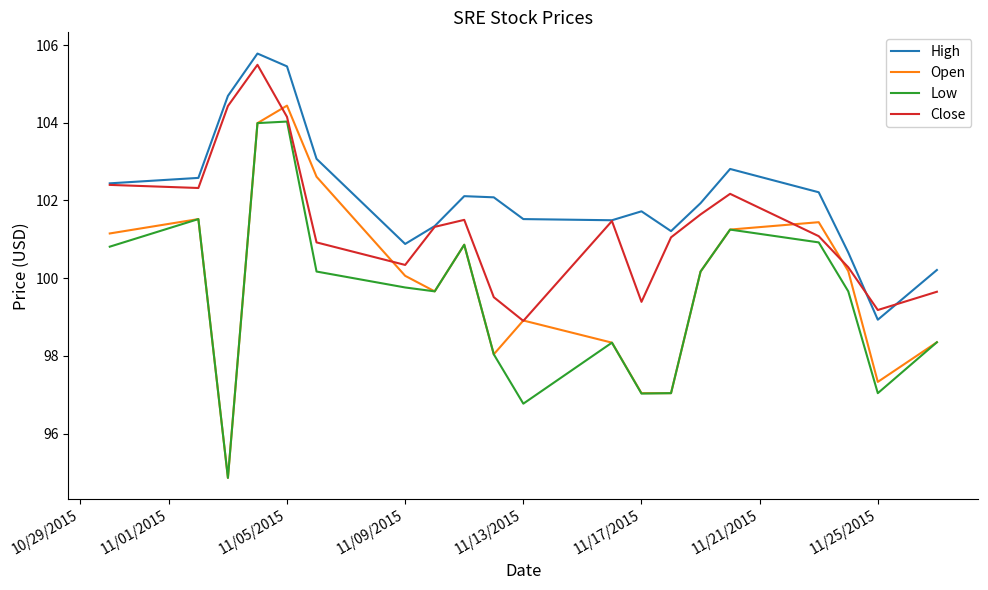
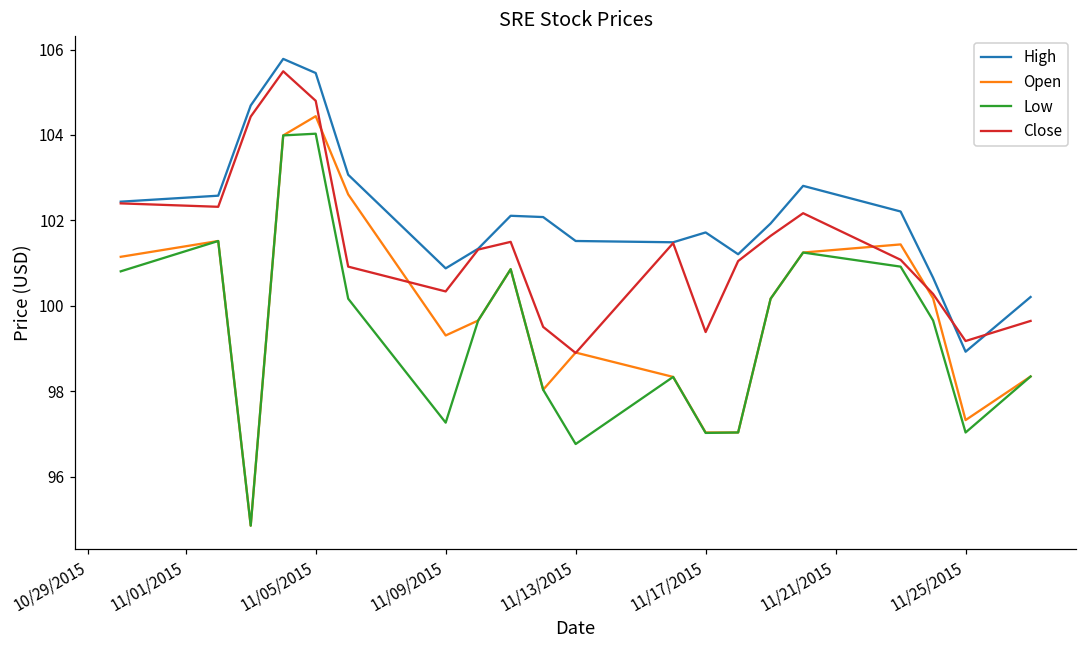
  {
    "High": {
      "11/05/2015": 105.5,
      "11/09/2015": 100.9,
      "11/13/2015": 101.5,
      "11/17/2015": 101.7,
      "11/25/2015": 98.9
    },
    "Open": {
      "11/05/2015": 104.4,
-     "11/09/2015": 100.1,
+     "11/09/2015": 99.3,
      "11/25/2015": 97.3
    },
    "Low": {
      "11/05/2015": 104.0,
-     "11/09/2015": 99.8,
+     "11/09/2015": 97.3,
      "11/13/2015": 96.8,
      "11/25/2015": 97.0
    },
    "Close": {
-     "11/05/2015": 104.2,
+     "11/05/2015": 104.8,
      "11/09/2015": 100.3,
      "11/17/2015": 99.4,
      "11/25/2015": 99.2
    }
  }
